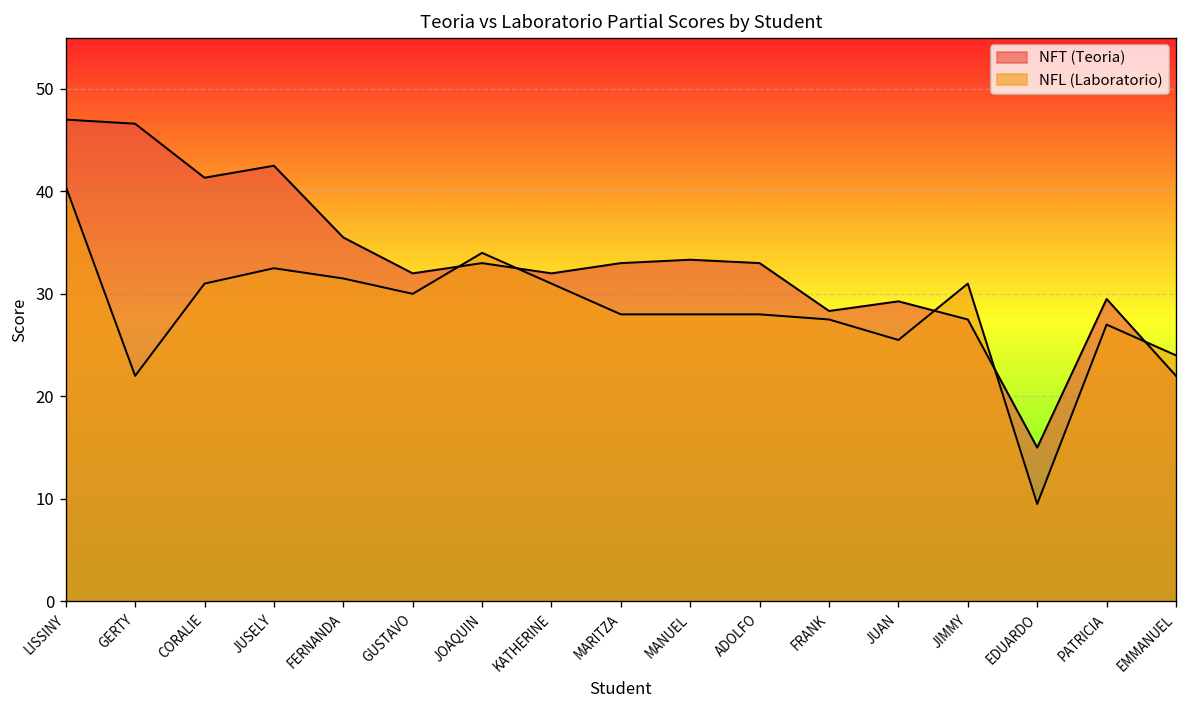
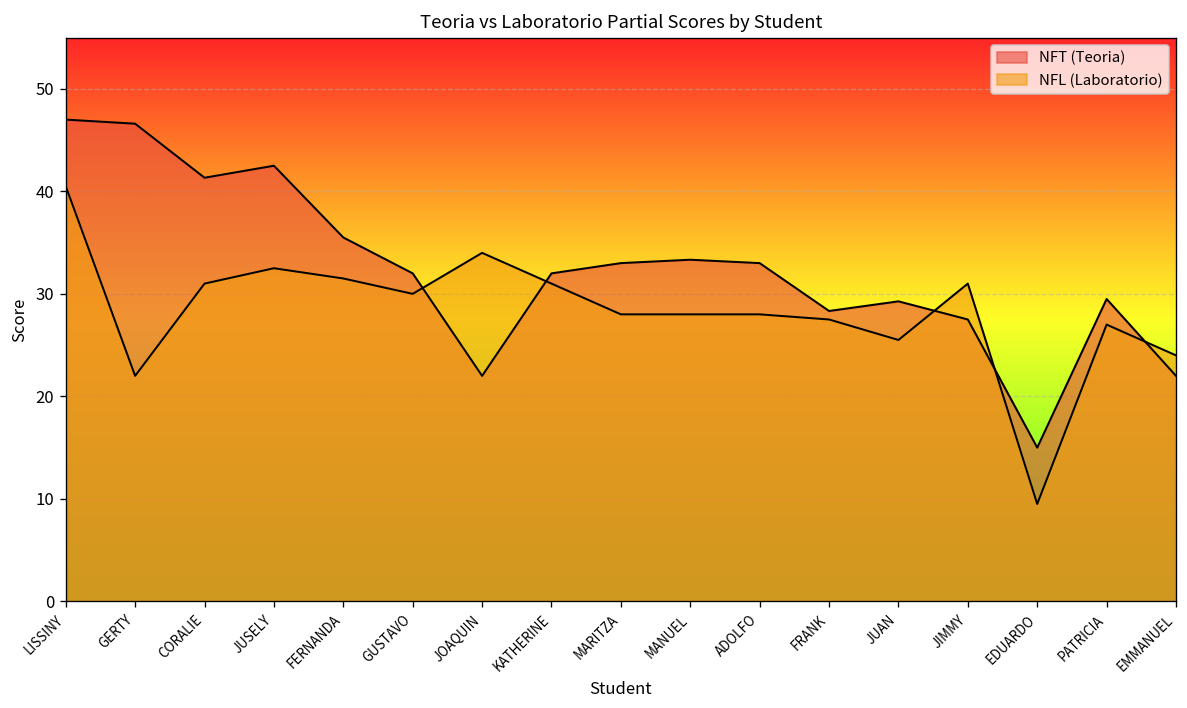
  {
    "NFT (Teoria)": {
      "LISSINY": 47,
      "GERTY": 47,
      "CORALIE": 41,
      "JUSELY": 43,
      "FERNANDA": 36,
      "GUSTAVO": 32,
-     "JOAQUIN": 33,
+     "JOAQUIN": 22,
      "KATHERINE": 32,
      "MARITZA": 33,
      "MANUEL": 33,
      "ADOLFO": 33,
      "FRANK": 28,
      "JUAN": 29,
      "JIMMY": 28,
      "EDUARDO": 15,
      "PATRICIA": 30,
      "EMMANUEL": 22
    },
    "NFL (Laboratorio)": {
      "LISSINY": 41,
      "GERTY": 22,
      "CORALIE": 31,
      "JUSELY": 33,
      "FERNANDA": 32,
      "GUSTAVO": 30,
      "JOAQUIN": 34,
      "KATHERINE": 31,
      "MARITZA": 28,
      "MANUEL": 28,
      "ADOLFO": 28,
      "FRANK": 28,
      "JUAN": 26,
      "JIMMY": 31,
      "EDUARDO": 10,
      "PATRICIA": 27,
      "EMMANUEL": 24
    }
  }
